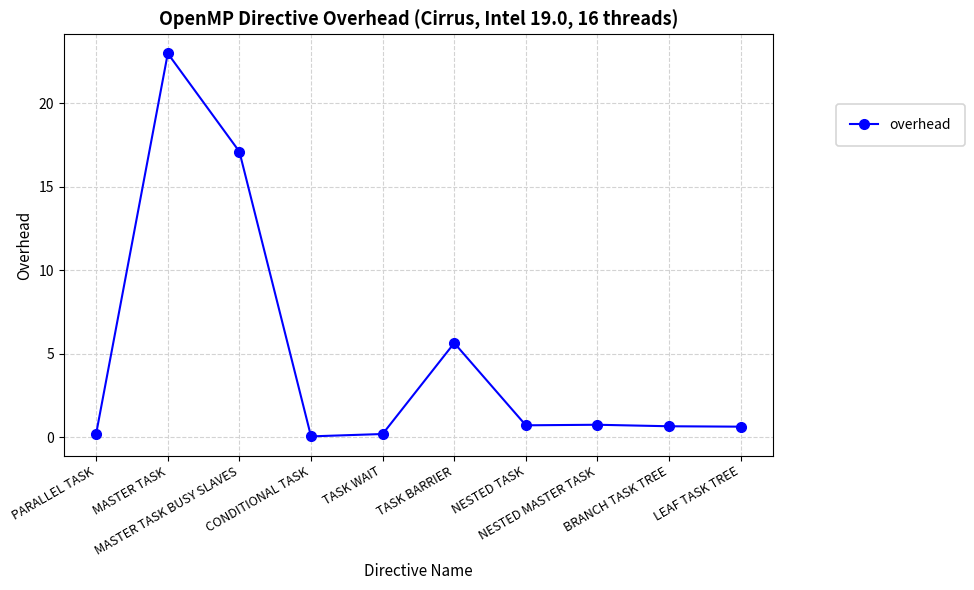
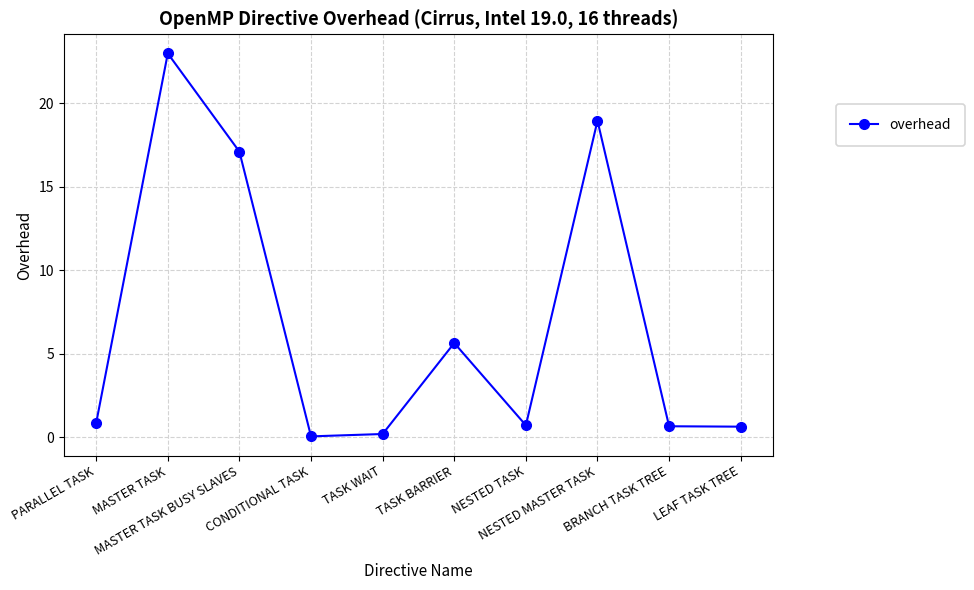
  {
-   "PARALLEL TASK": 0.2,
+   "PARALLEL TASK": 0.9,
    "MASTER TASK": 23.0,
    "MASTER TASK BUSY SLAVES": 17.1,
    "CONDITIONAL TASK": 0.1,
    "TASK WAIT": 0.2,
    "TASK BARRIER": 5.7,
    "NESTED TASK": 0.7,
-   "NESTED MASTER TASK": 0.8,
+   "NESTED MASTER TASK": 19.0,
    "BRANCH TASK TREE": 0.7,
    "LEAF TASK TREE": 0.6
  }
